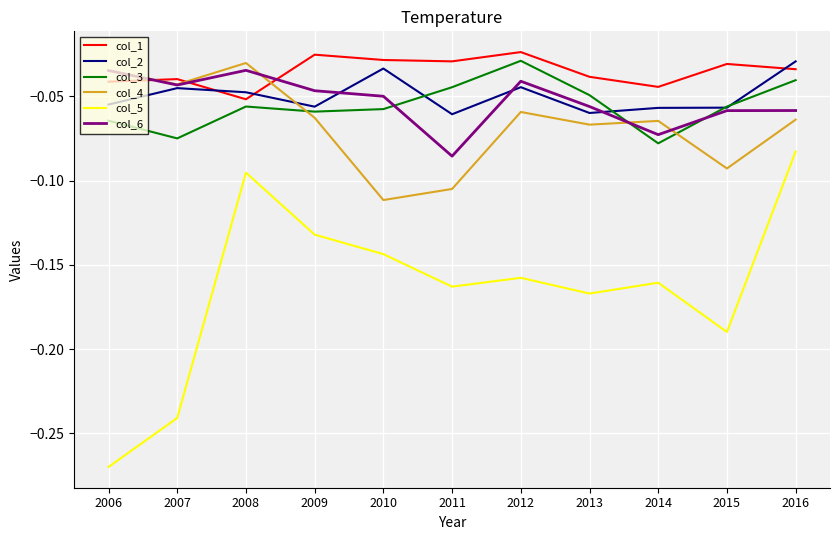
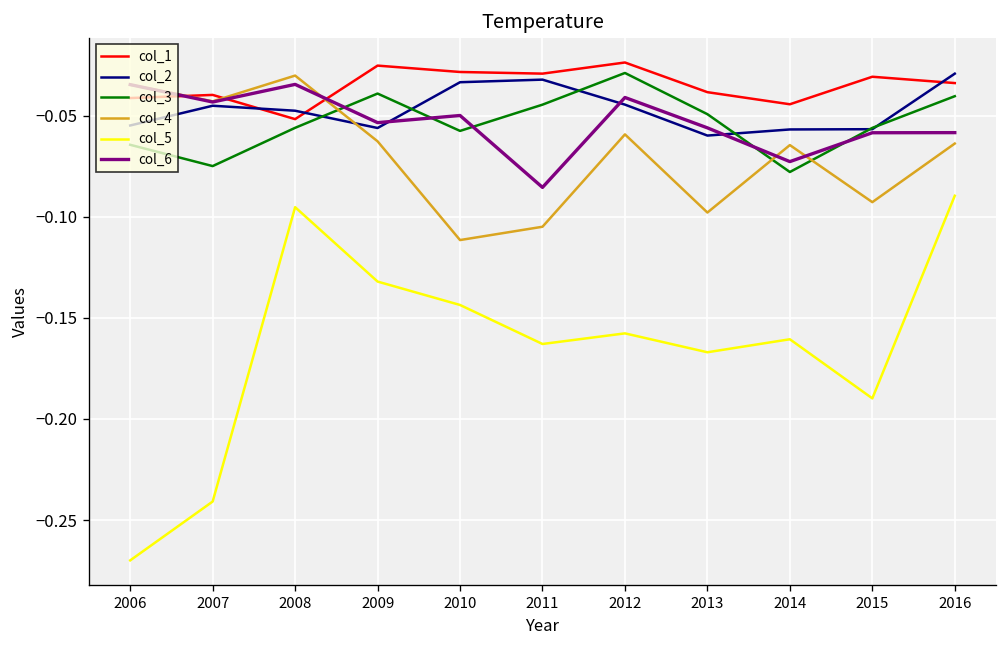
  {
    "col_1": {
      "2007": -0.040,
      "2008": -0.052,
      "2009": -0.025,
      "2010": -0.028,
      "2011": -0.029,
      "2012": -0.024,
      "2013": -0.038,
      "2014": -0.044,
      "2015": -0.031,
      "2016": -0.034
    },
    "col_2": {
      "2007": -0.045,
      "2008": -0.048,
      "2009": -0.056,
      "2010": -0.034,
-     "2011": -0.061,
+     "2011": -0.032,
      "2012": -0.045,
      "2013": -0.060,
      "2014": -0.057,
      "2016": -0.029
    },
    "col_3": {
      "2007": -0.075,
      "2008": -0.056,
-     "2009": -0.059,
+     "2009": -0.039,
      "2010": -0.058,
      "2011": -0.045,
      "2012": -0.029,
      "2013": -0.049,
      "2014": -0.078,
      "2016": -0.040
    },
    "col_4": {
      "2008": -0.030,
      "2009": -0.063,
      "2010": -0.112,
      "2011": -0.105,
      "2012": -0.059,
-     "2013": -0.067,
+     "2013": -0.098,
      "2014": -0.065,
      "2015": -0.093,
      "2016": -0.064
    },
    "col_5": {
      "2006": -0.270,
      "2007": -0.241,
      "2008": -0.095,
      "2009": -0.132,
      "2010": -0.144,
      "2011": -0.163,
      "2012": -0.158,
      "2013": -0.167,
      "2014": -0.161,
      "2015": -0.190,
-     "2016": -0.083
+     "2016": -0.090
    },
    "col_6": {
      "2008": -0.035,
-     "2009": -0.047,
+     "2009": -0.054,
      "2010": -0.050,
      "2011": -0.086,
      "2012": -0.041,
      "2013": -0.056,
      "2014": -0.073,
      "2015": -0.059,
      "2016": -0.058
    }
  }
